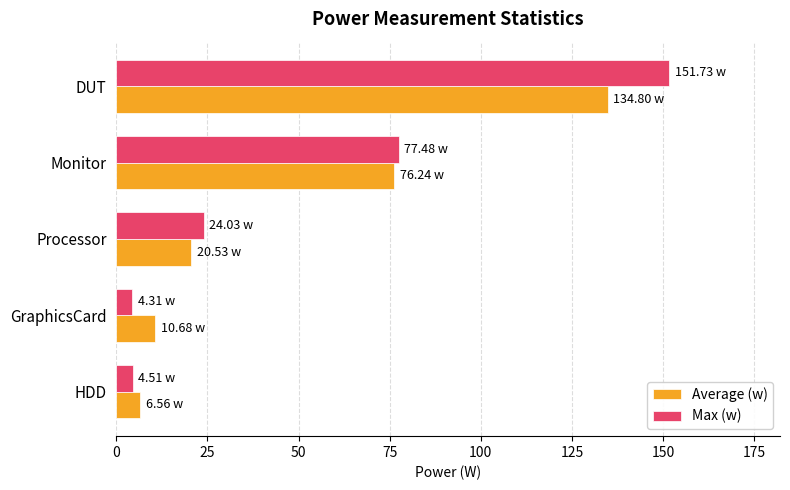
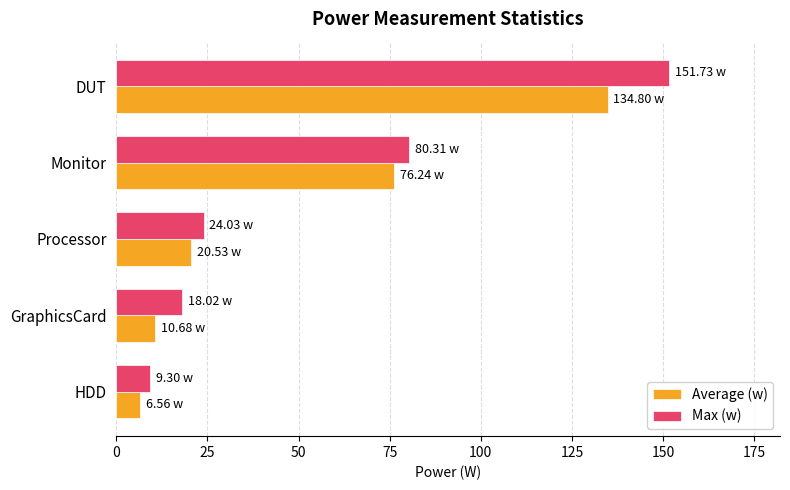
  {
    "Average (w)": {
      "DUT": 134.80,
      "Monitor": 76.24,
      "Processor": 20.53,
      "GraphicsCard": 10.68,
      "HDD": 6.56
    },
    "Max (w)": {
      "DUT": 151.73,
-     "Monitor": 77.48,
+     "Monitor": 80.31,
      "Processor": 24.03,
-     "GraphicsCard": 4.31,
-     "HDD": 4.51
+     "GraphicsCard": 18.02,
+     "HDD": 9.30
    }
  }
